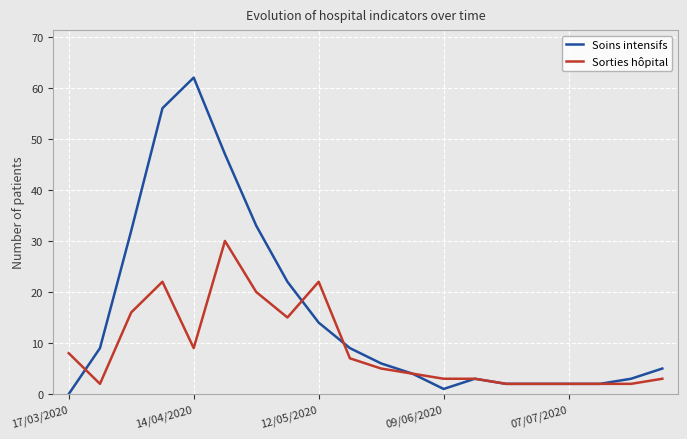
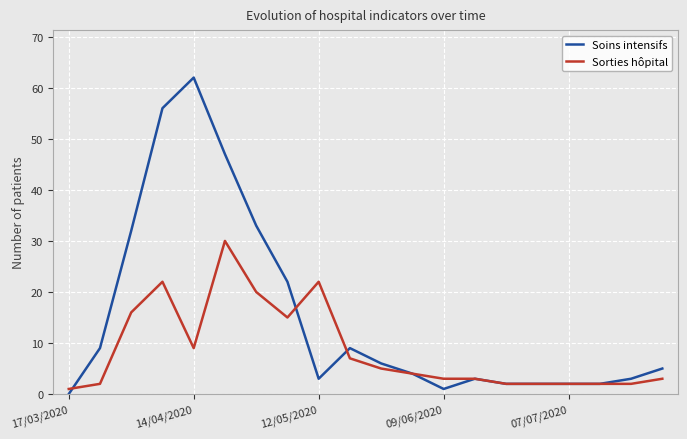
  {
    "Soins intensifs": {
      "17/03/2020": 0,
      "14/04/2020": 62,
-     "12/05/2020": 14,
+     "12/05/2020": 3,
      "09/06/2020": 1
    },
    "Sorties hôpital": {
-     "17/03/2020": 8,
+     "17/03/2020": 1,
      "14/04/2020": 9,
      "12/05/2020": 22,
      "09/06/2020": 3
    }
  }
